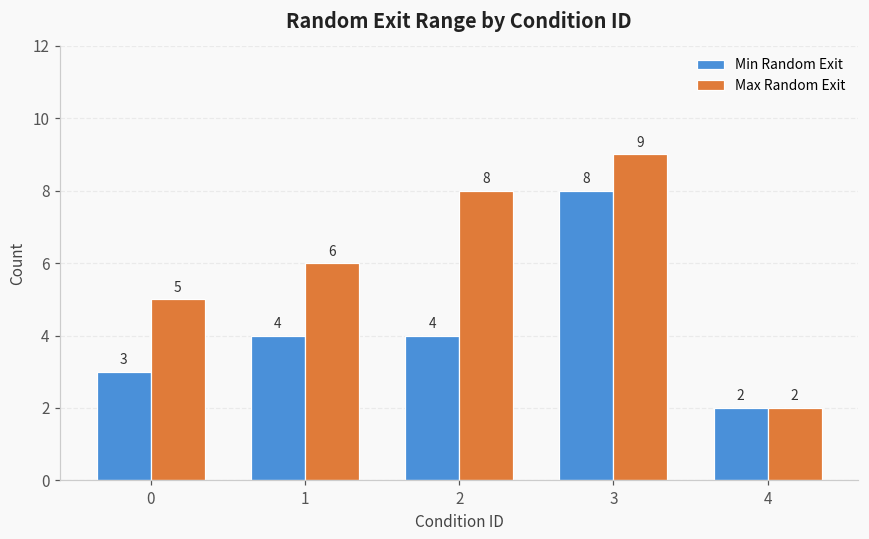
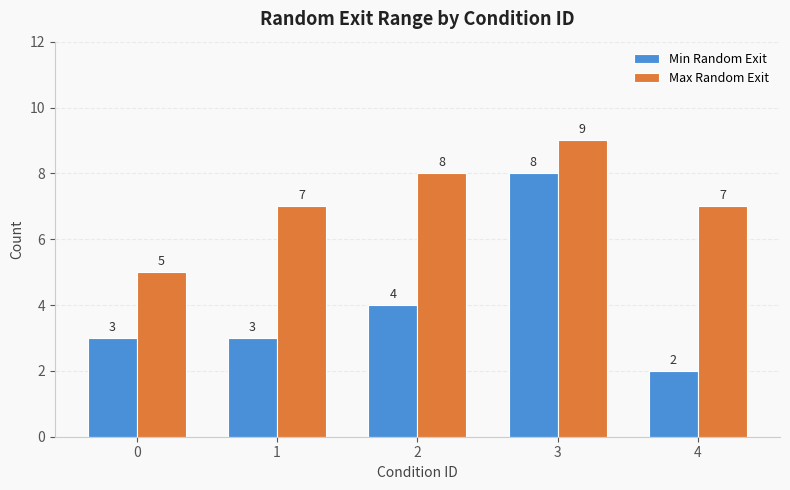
  {
    "Min Random Exit": {
      "0": 3,
-     "1": 4,
+     "1": 3,
      "2": 4,
      "3": 8,
      "4": 2
    },
    "Max Random Exit": {
      "0": 5,
-     "1": 6,
+     "1": 7,
      "2": 8,
      "3": 9,
-     "4": 2
+     "4": 7
    }
  }
